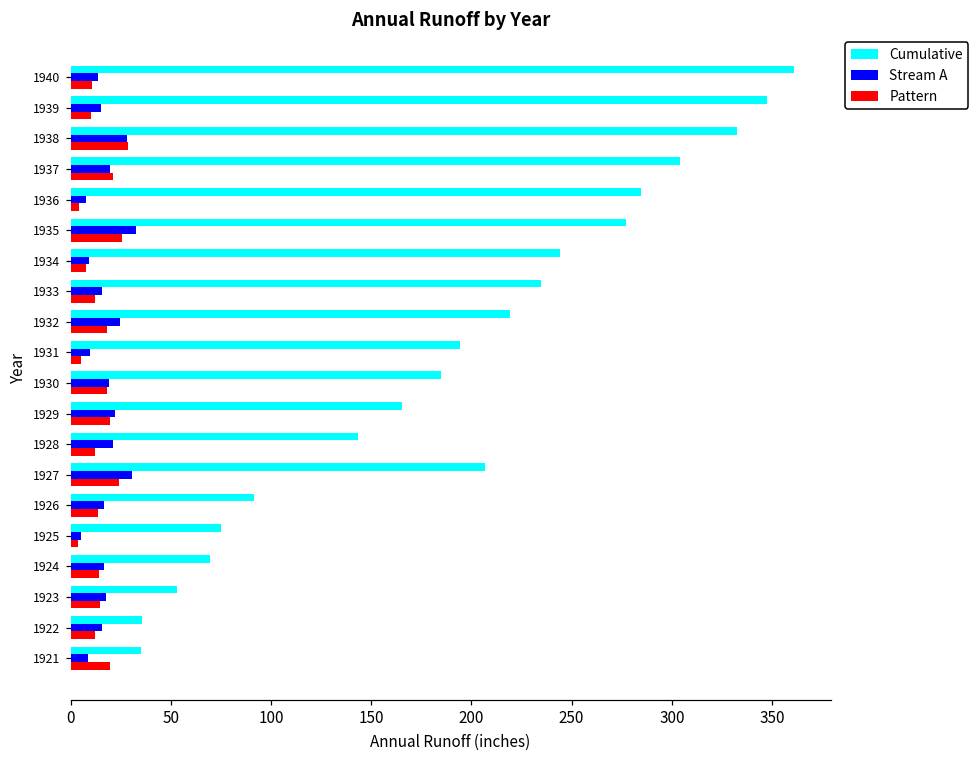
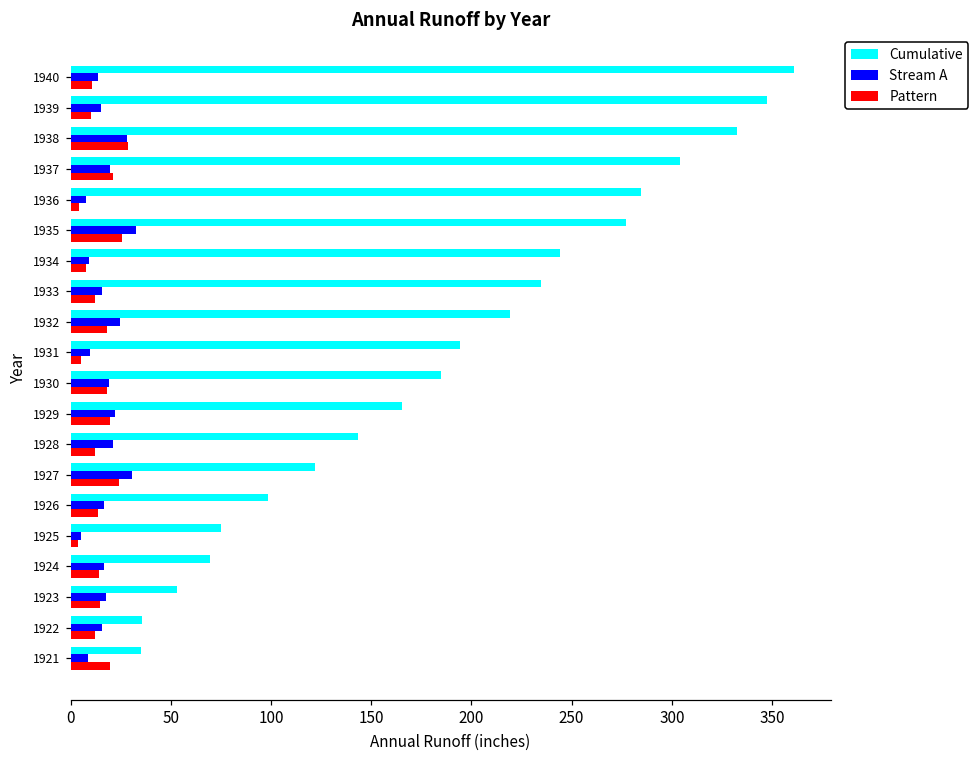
  {
    "Cumulative": {
      "1940": 361,
      "1939": 348,
      "1938": 333,
      "1937": 304,
      "1936": 284,
      "1935": 277,
      "1934": 244,
      "1933": 235,
      "1932": 219,
      "1931": 194,
      "1930": 185,
      "1929": 165,
      "1928": 143,
-     "1927": 207,
-     "1926": 91,
+     "1927": 122,
+     "1926": 99,
      "1925": 75,
      "1924": 70,
      "1923": 53,
      "1922": 36,
      "1921": 35
    },
    "Stream A": {
      "1940": 14,
      "1939": 15,
      "1938": 28,
      "1937": 20,
      "1936": 8,
      "1935": 33,
      "1934": 9,
      "1933": 16,
      "1932": 25,
      "1931": 10,
      "1930": 19,
      "1929": 22,
      "1928": 21,
      "1927": 31,
      "1926": 16,
      "1925": 5,
      "1924": 17,
      "1923": 18,
      "1922": 16,
      "1921": 9
    },
    "Pattern": {
      "1940": 11,
      "1939": 10,
      "1938": 29,
      "1937": 21,
      "1936": 4,
      "1935": 26,
      "1934": 8,
      "1933": 12,
      "1932": 18,
      "1931": 5,
      "1930": 18,
      "1929": 20,
      "1928": 12,
      "1927": 24,
      "1926": 14,
      "1925": 4,
      "1924": 14,
      "1923": 15,
      "1922": 12,
      "1921": 20
    }
  }
